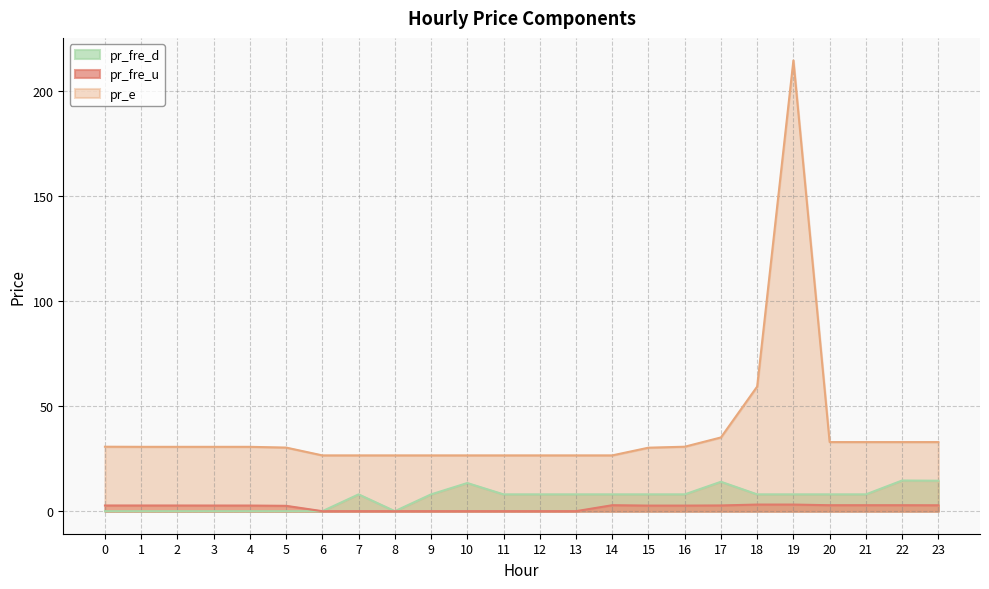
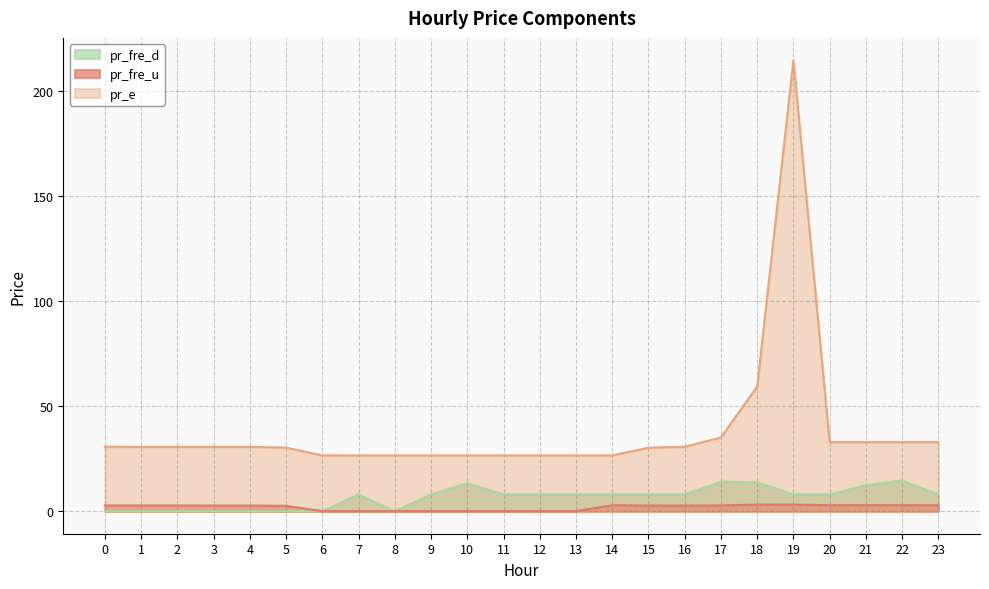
  {
    "pr_fre_d": {
      "0": 0,
      "1": 0,
      "2": 0,
      "3": 0,
      "4": 0,
      "5": 0,
      "7": 8,
      "9": 8,
      "10": 13,
      "11": 8,
      "12": 8,
      "13": 8,
      "14": 8,
      "15": 8,
      "16": 8,
      "17": 14,
-     "18": 8,
+     "18": 14,
      "19": 8,
      "20": 8,
-     "21": 8,
+     "21": 12,
      "22": 15,
-     "23": 15
+     "23": 8
    }
  }
